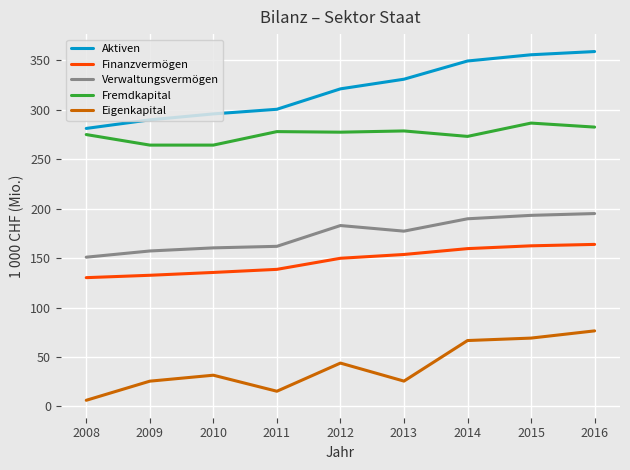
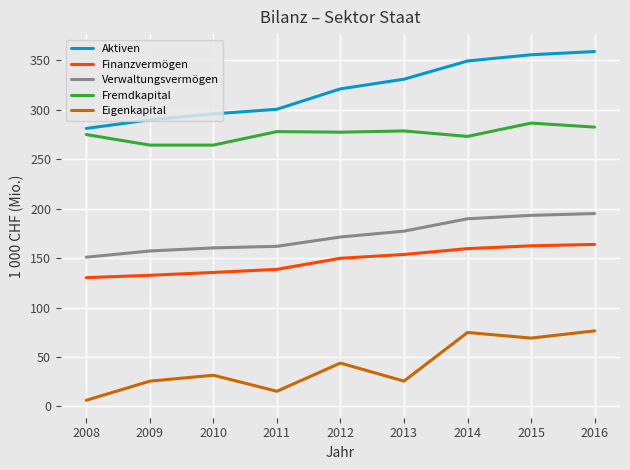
  {
    "Aktiven": {
      "2008": 280,
      "2011": 300,
      "2012": 320,
      "2013": 330,
      "2014": 350,
      "2015": 360,
      "2016": 360
    },
    "Finanzvermögen": {
      "2008": 130,
      "2009": 130,
      "2010": 140,
      "2011": 140,
      "2012": 150,
      "2013": 150,
      "2014": 160,
      "2015": 160,
      "2016": 160
    },
    "Verwaltungsvermögen": {
      "2008": 150,
      "2009": 160,
      "2010": 160,
      "2011": 160,
-     "2012": 180,
+     "2012": 170,
      "2013": 180,
      "2014": 190,
      "2015": 190,
      "2016": 200
    },
    "Fremdkapital": {
      "2008": 270,
      "2009": 260,
      "2010": 260,
      "2011": 280,
      "2012": 280,
      "2013": 280,
      "2014": 270,
      "2015": 290,
      "2016": 280
    },
    "Eigenkapital": {
      "2008": 10,
      "2009": 30,
      "2010": 30,
      "2011": 20,
      "2012": 40,
      "2013": 30,
-     "2014": 67,
+     "2014": 75,
      "2015": 70,
      "2016": 80
    }
  }
